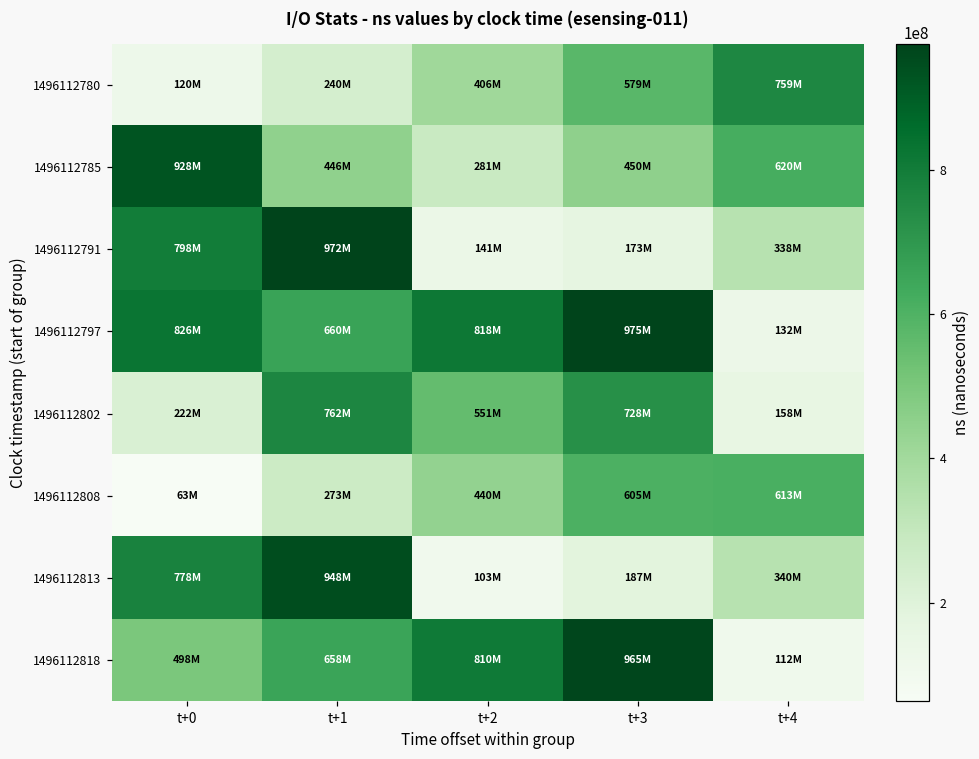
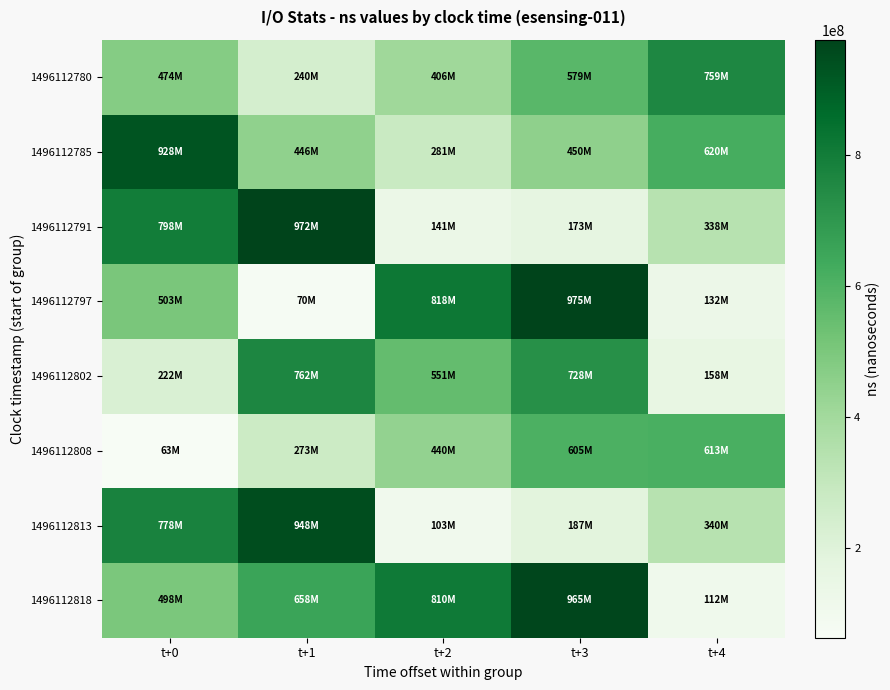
  {
    "1496112780": {
-     "t+0": "120M",
+     "t+0": "474M",
      "t+1": "240M",
      "t+2": "406M",
      "t+3": "579M",
      "t+4": "759M"
    },
    "1496112785": {
      "t+0": "928M",
      "t+1": "446M",
      "t+2": "281M",
      "t+3": "450M",
      "t+4": "620M"
    },
    "1496112791": {
      "t+0": "798M",
      "t+1": "972M",
      "t+2": "141M",
      "t+3": "173M",
      "t+4": "338M"
    },
    "1496112797": {
-     "t+0": "826M",
-     "t+1": "660M",
+     "t+0": "503M",
+     "t+1": "70M",
      "t+2": "818M",
      "t+3": "975M",
      "t+4": "132M"
    },
    "1496112802": {
      "t+0": "222M",
      "t+1": "762M",
      "t+2": "551M",
      "t+3": "728M",
      "t+4": "158M"
    },
    "1496112808": {
      "t+0": "63M",
      "t+1": "273M",
      "t+2": "440M",
      "t+3": "605M",
      "t+4": "613M"
    },
    "1496112813": {
      "t+0": "778M",
      "t+1": "948M",
      "t+2": "103M",
      "t+3": "187M",
      "t+4": "340M"
    },
    "1496112818": {
      "t+0": "498M",
      "t+1": "658M",
      "t+2": "810M",
      "t+3": "965M",
      "t+4": "112M"
    }
  }
